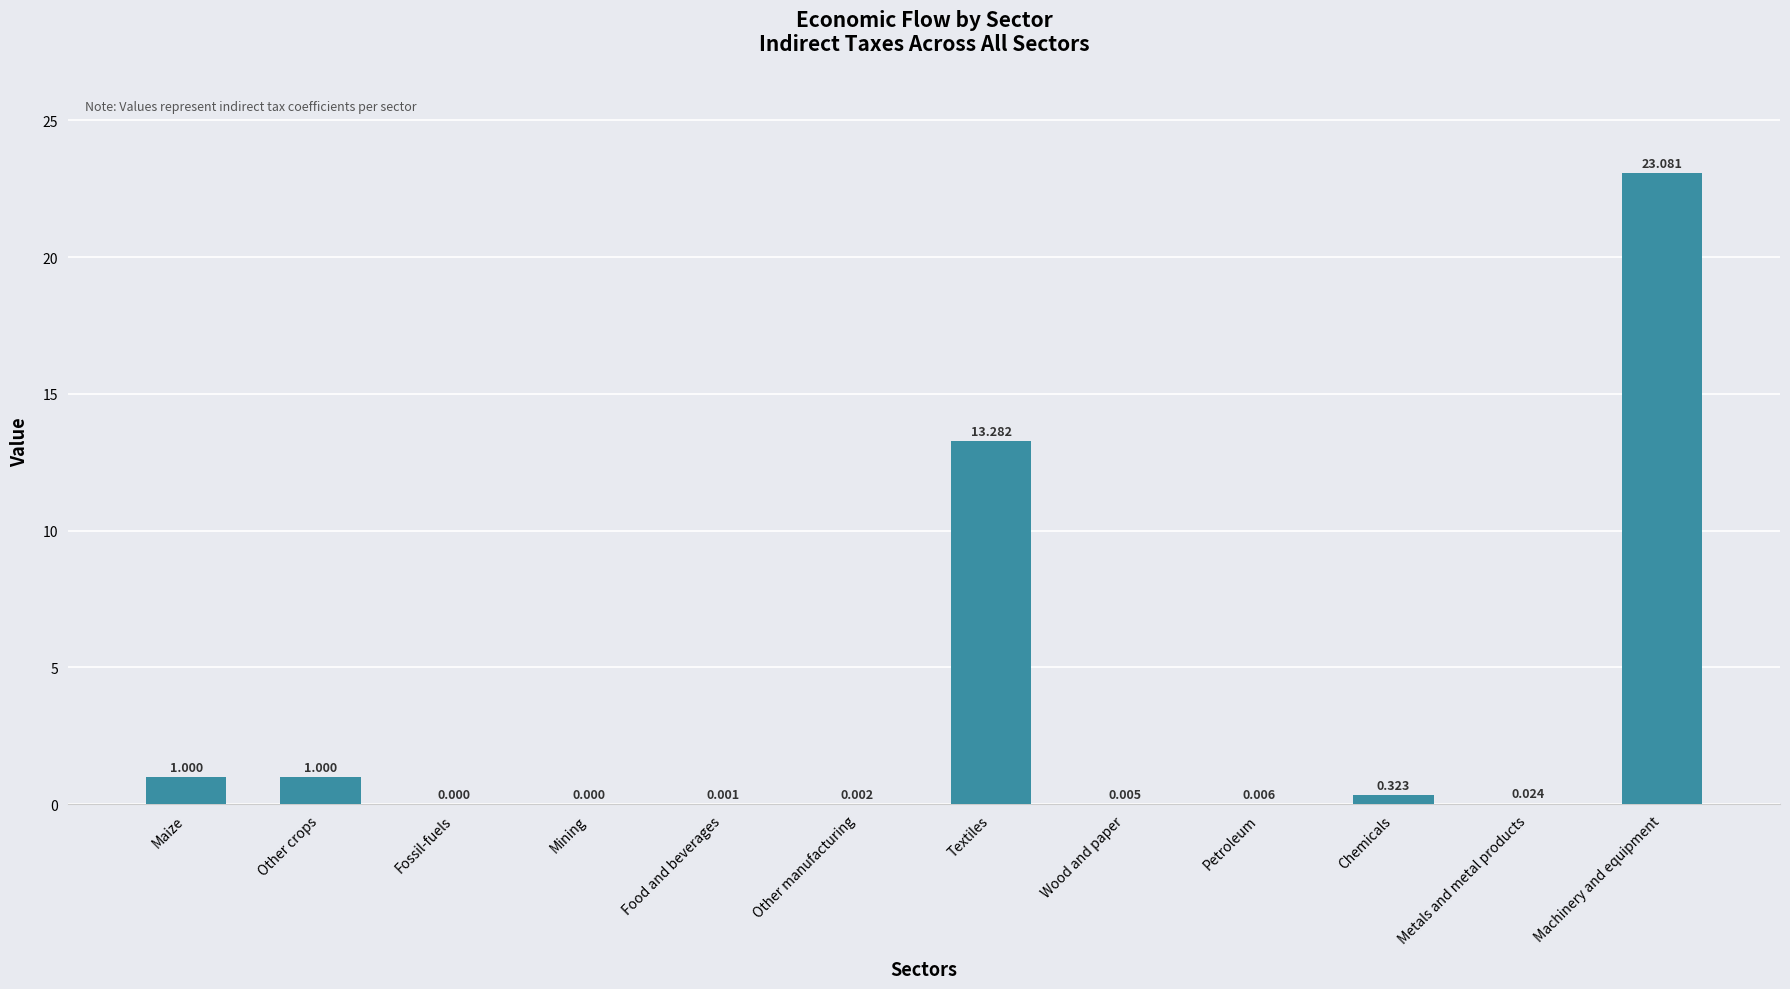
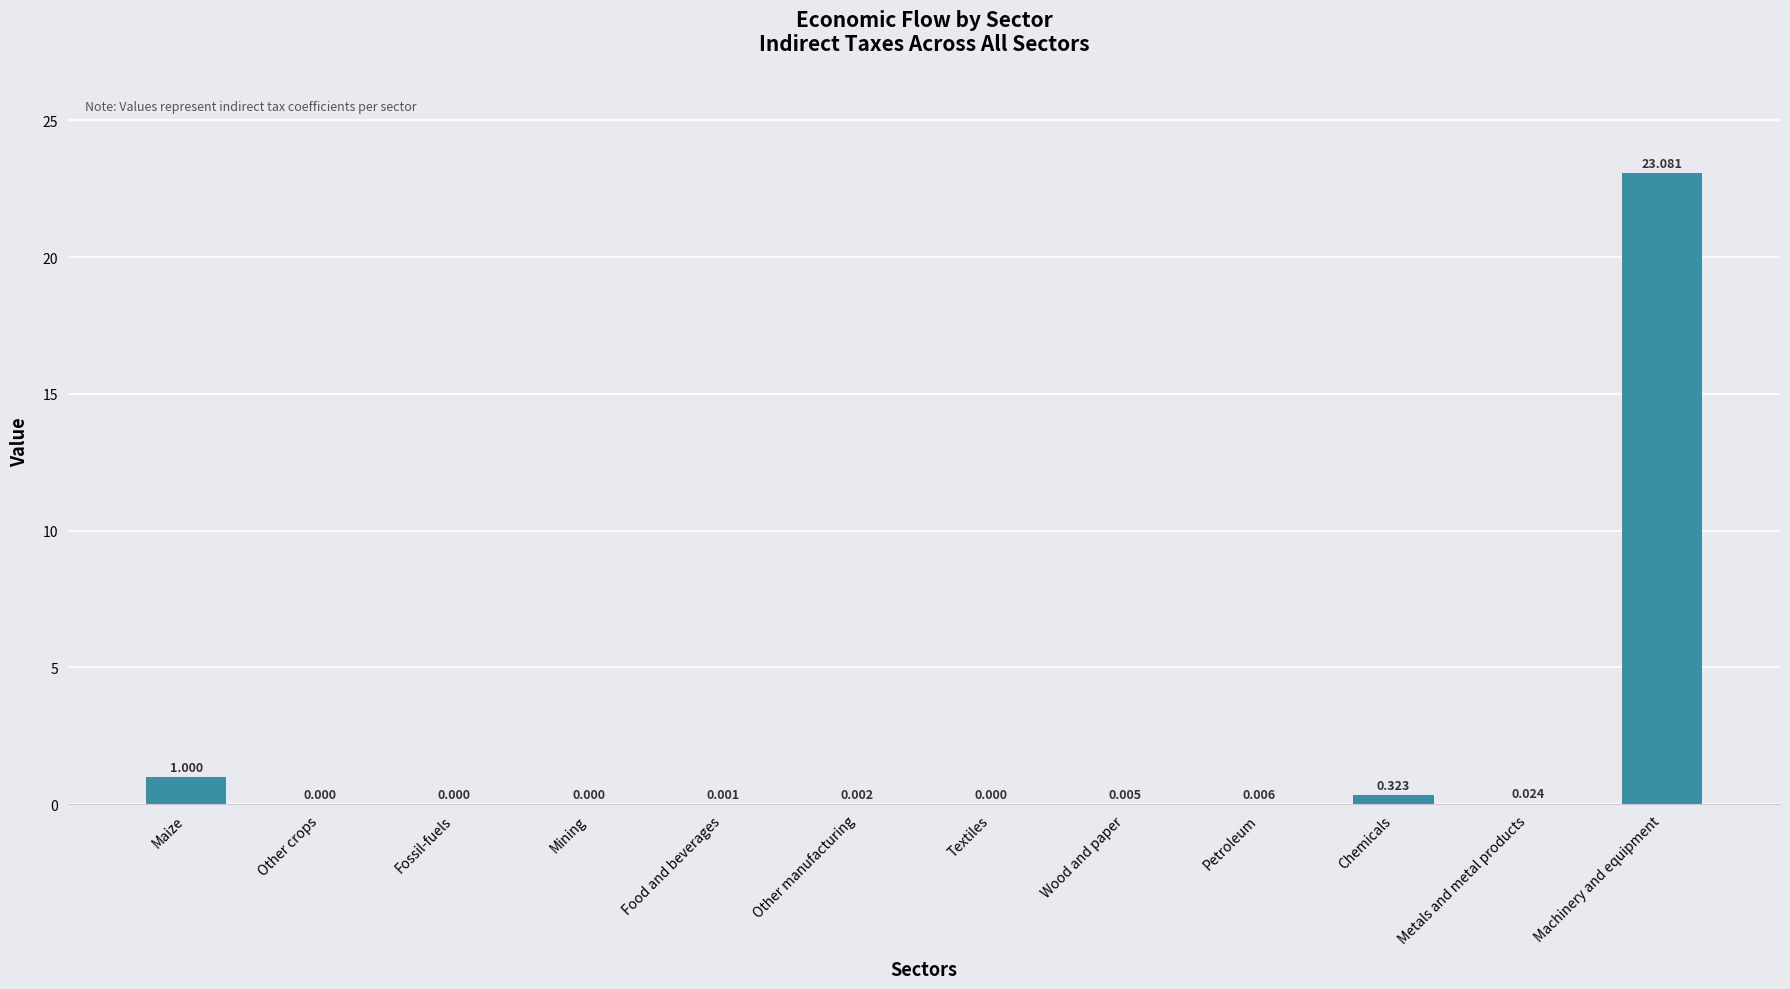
  {
    "Maize": 1.000,
-   "Other crops": 1.000,
+   "Other crops": 0.000,
    "Fossil-fuels": 0.000,
    "Mining": 0.000,
    "Food and beverages": 0.001,
    "Other manufacturing": 0.002,
-   "Textiles": 13.282,
+   "Textiles": 0.000,
    "Wood and paper": 0.005,
    "Petroleum": 0.006,
    "Chemicals": 0.323,
    "Metals and metal products": 0.024,
    "Machinery and equipment": 23.081
  }
